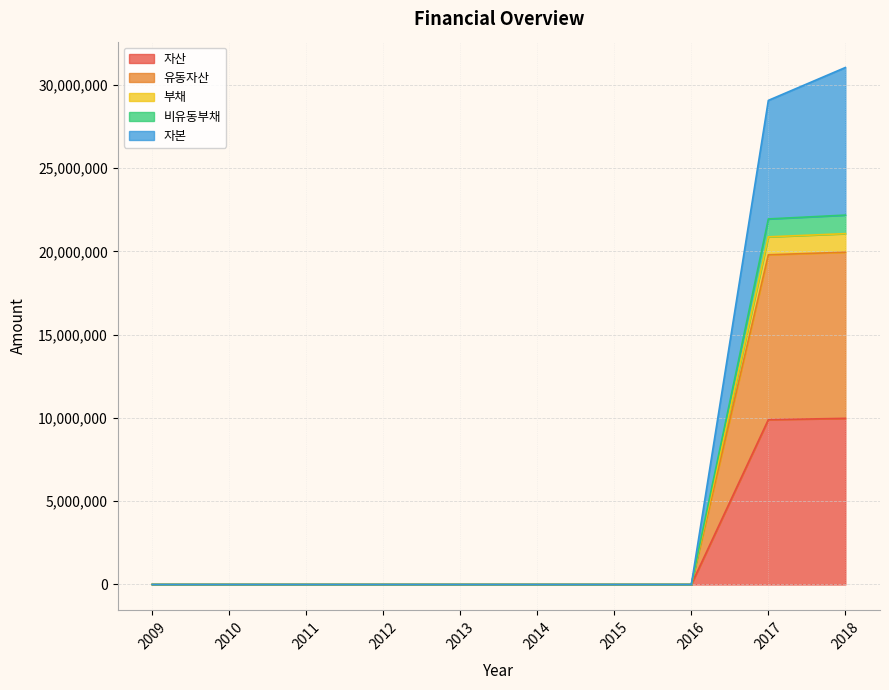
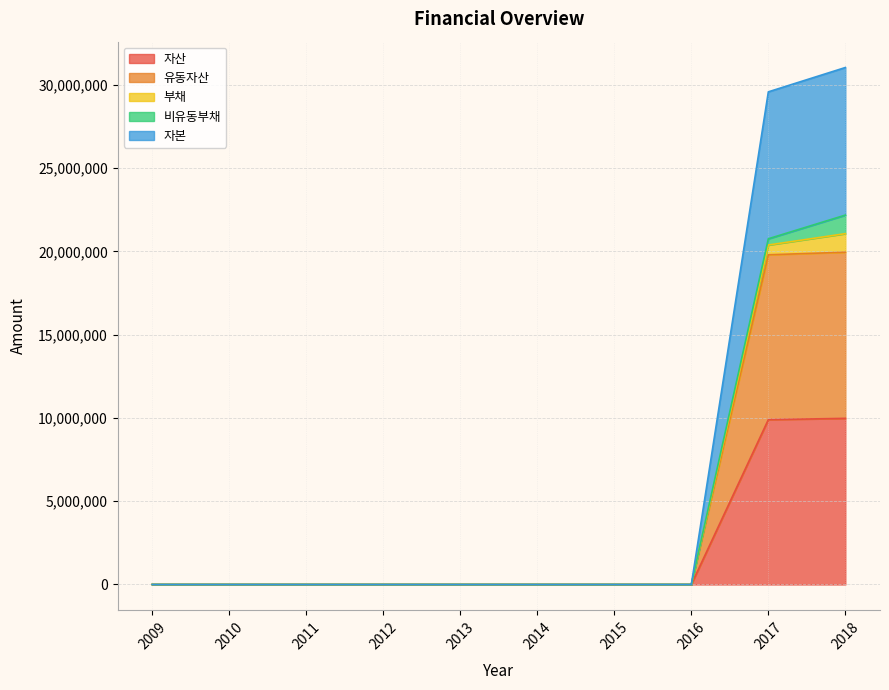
  {
    "부채": {
-     "2017": "1,100,000",
+     "2017": "600,000",
      "2018": "1,100,000"
    },
    "비유동부채": {
-     "2017": "1,100,000",
+     "2017": "400,000",
      "2018": "1,100,000"
    },
    "자본": {
-     "2017": "7,100,000",
+     "2017": "8,800,000",
      "2018": "8,900,000"
    }
  }
